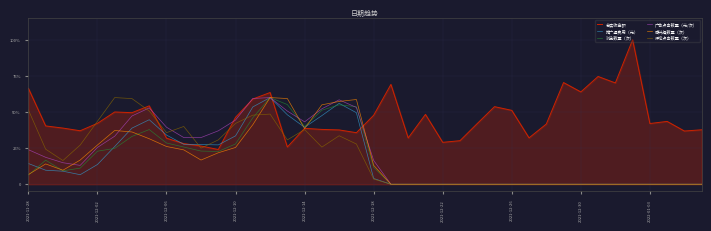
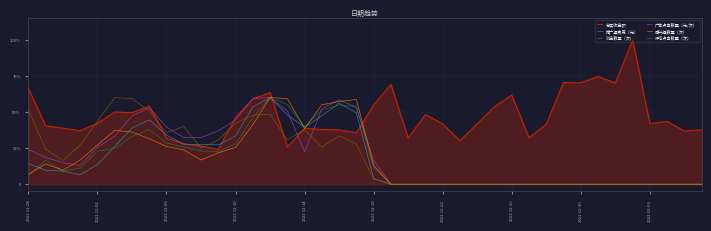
  {
    "总实收金额": {
      "2021-11-28": "66%",
      "2021-12-06": "32%",
      "2021-12-10": "46%",
-     "2021-12-18": "48%",
-     "2021-12-22": "29%",
-     "2021-12-26": "51%",
-     "2021-12-30": "64%",
+     "2021-12-18": "55%",
+     "2021-12-22": "42%",
+     "2021-12-26": "62%",
+     "2021-12-30": "70%",
      "2022-01-03": "42%"
    },
    "推广通费用（元）": {
      "2021-11-28": "14%",
      "2021-12-02": "14%",
      "2021-12-10": "33%"
    },
    "浏览数量（次）": {
      "2021-12-02": "23%",
      "2021-12-06": "29%",
      "2021-12-10": "28%"
    },
    "广告点击数量（元/次）": {
      "2021-11-28": "24%",
      "2021-12-06": "39%",
      "2021-12-10": "44%",
-     "2021-12-14": "43%",
+     "2021-12-14": "22%",
      "2021-12-18": "16%"
    },
    "感兴趣数量（次）": {
      "2021-12-06": "26%",
      "2021-12-10": "25%"
    },
    "评论点击数量（次）": {
      "2021-11-28": "51%",
      "2021-12-10": "42%"
    }
  }
